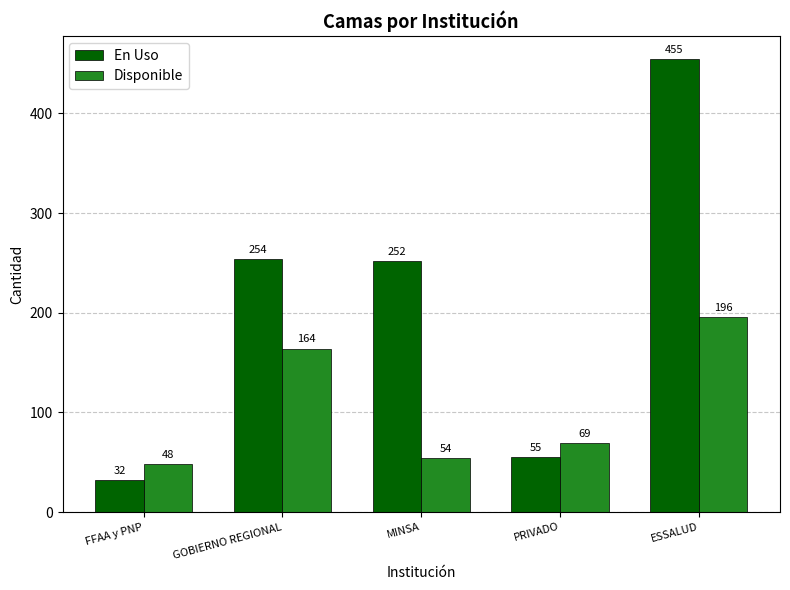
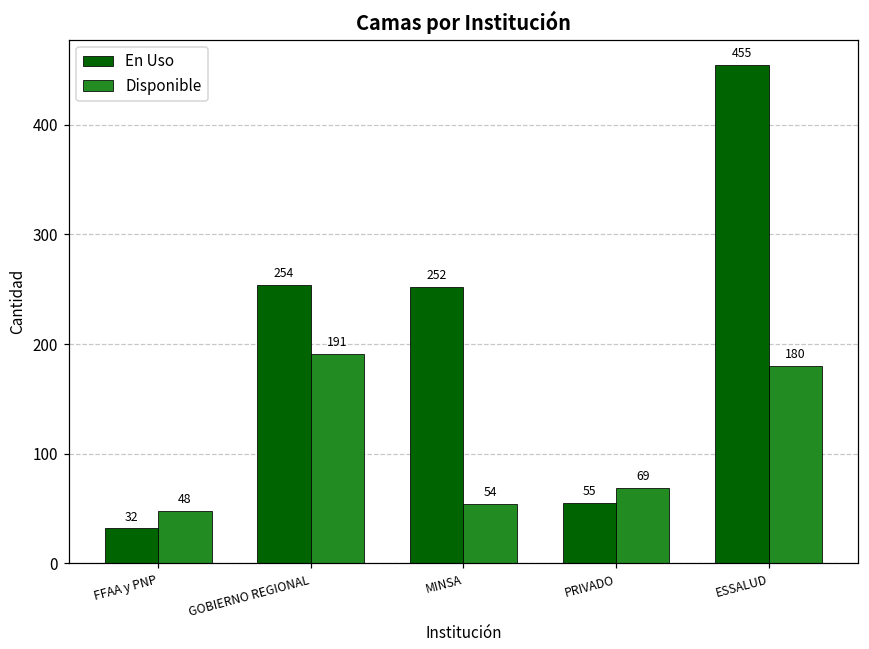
  {
    "En Uso": {
      "FFAA y PNP": 32,
      "GOBIERNO REGIONAL": 254,
      "MINSA": 252,
      "PRIVADO": 55,
      "ESSALUD": 455
    },
    "Disponible": {
      "FFAA y PNP": 48,
-     "GOBIERNO REGIONAL": 164,
+     "GOBIERNO REGIONAL": 191,
      "MINSA": 54,
      "PRIVADO": 69,
-     "ESSALUD": 196
+     "ESSALUD": 180
    }
  }
